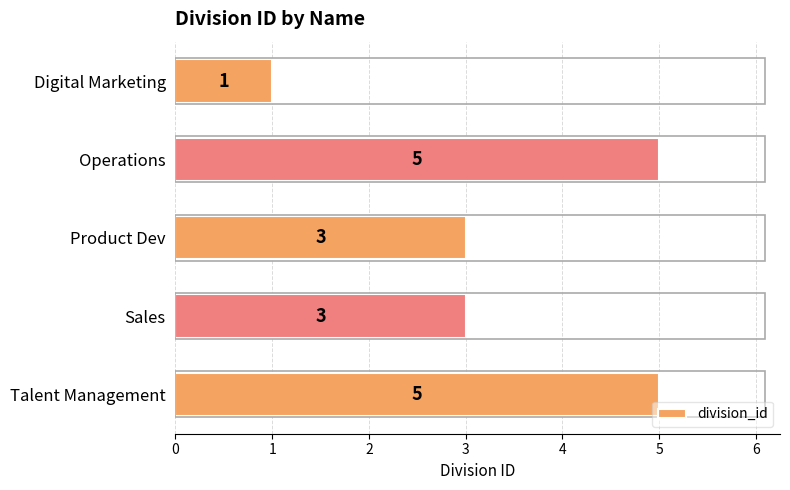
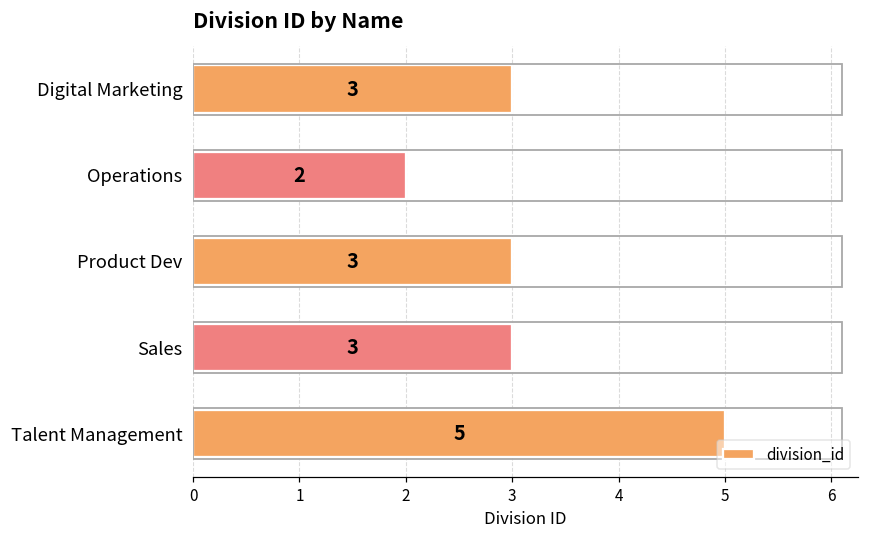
  {
-   "Digital Marketing": 1,
-   "Operations": 5,
+   "Digital Marketing": 3,
+   "Operations": 2,
    "Product Dev": 3,
    "Sales": 3,
    "Talent Management": 5
  }
